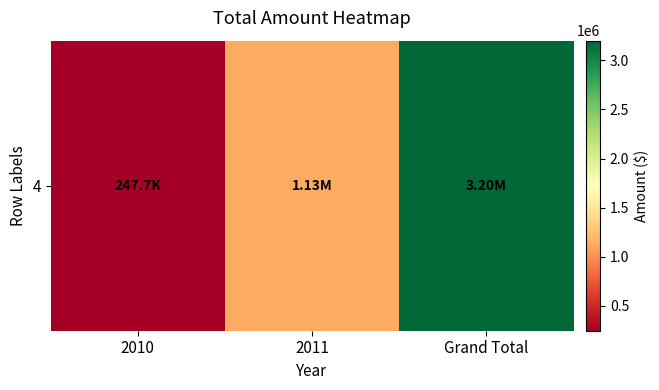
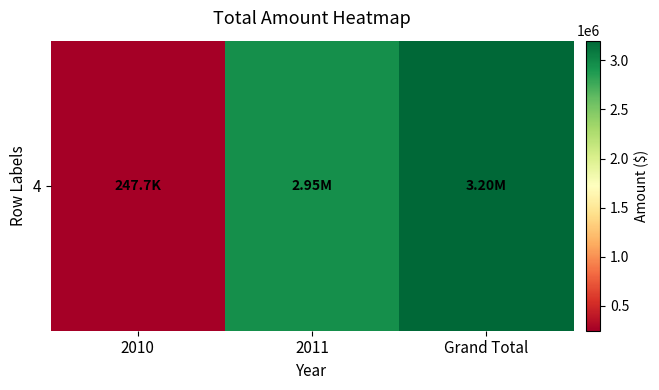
  {
    "4": {
      "2010": "247.7K",
-     "2011": "1.13M",
+     "2011": "2.95M",
      "Grand Total": "3.20M"
    }
  }
